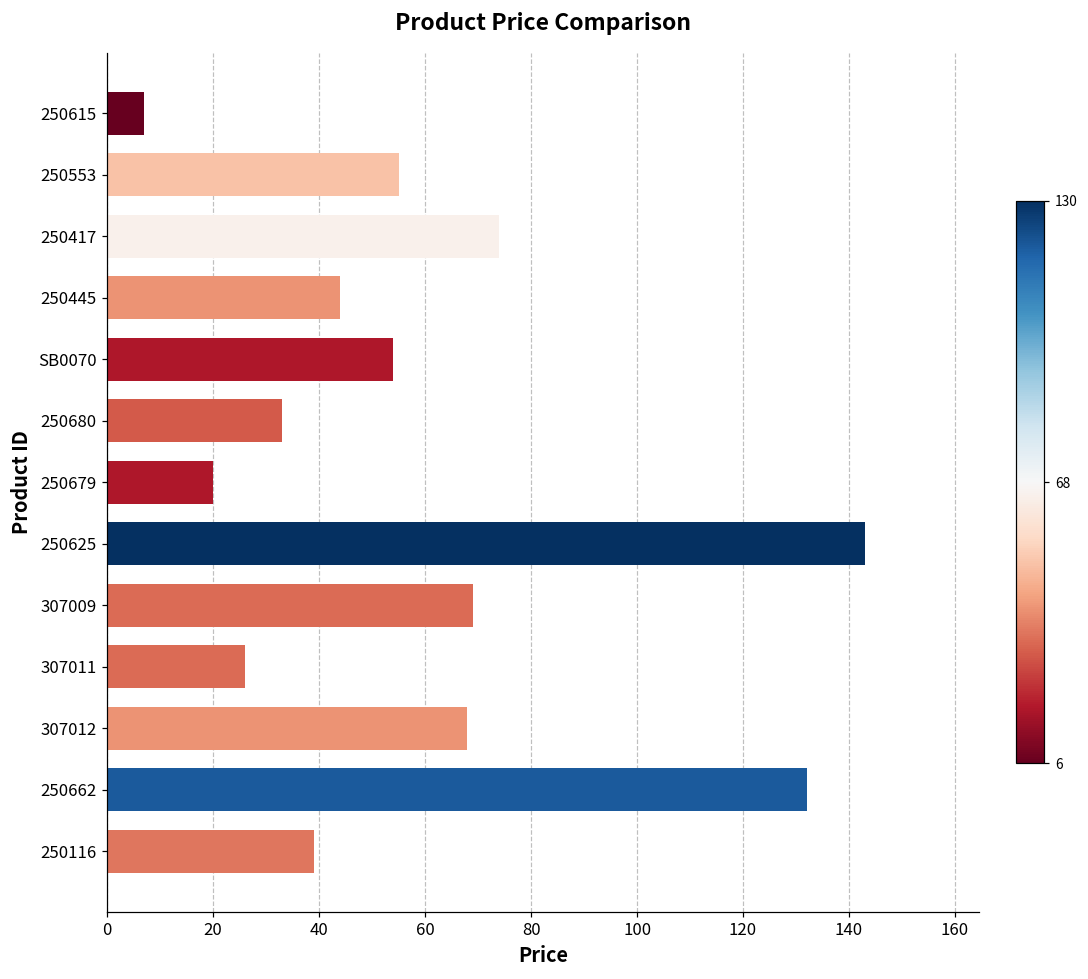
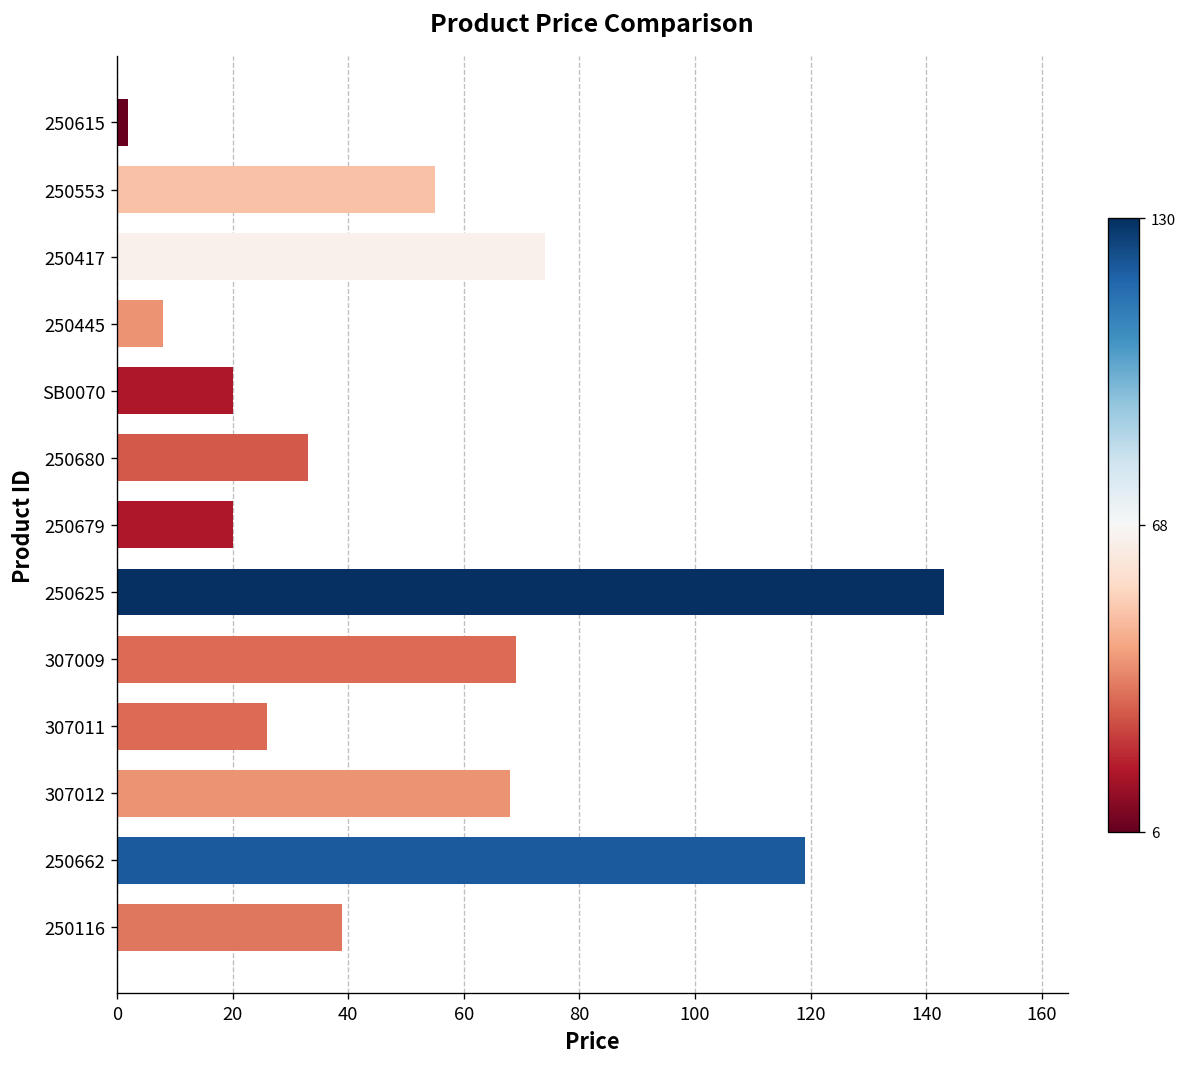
  {
-   "250615": 7,
+   "250615": 2,
    "250553": 55,
    "250417": 74,
-   "250445": 44,
-   "SB0070": 54,
+   "250445": 8,
+   "SB0070": 20,
    "250680": 33,
    "250679": 20,
    "250625": 143,
    "307009": 69,
    "307011": 26,
    "307012": 68,
-   "250662": 132,
+   "250662": 119,
    "250116": 39
  }
